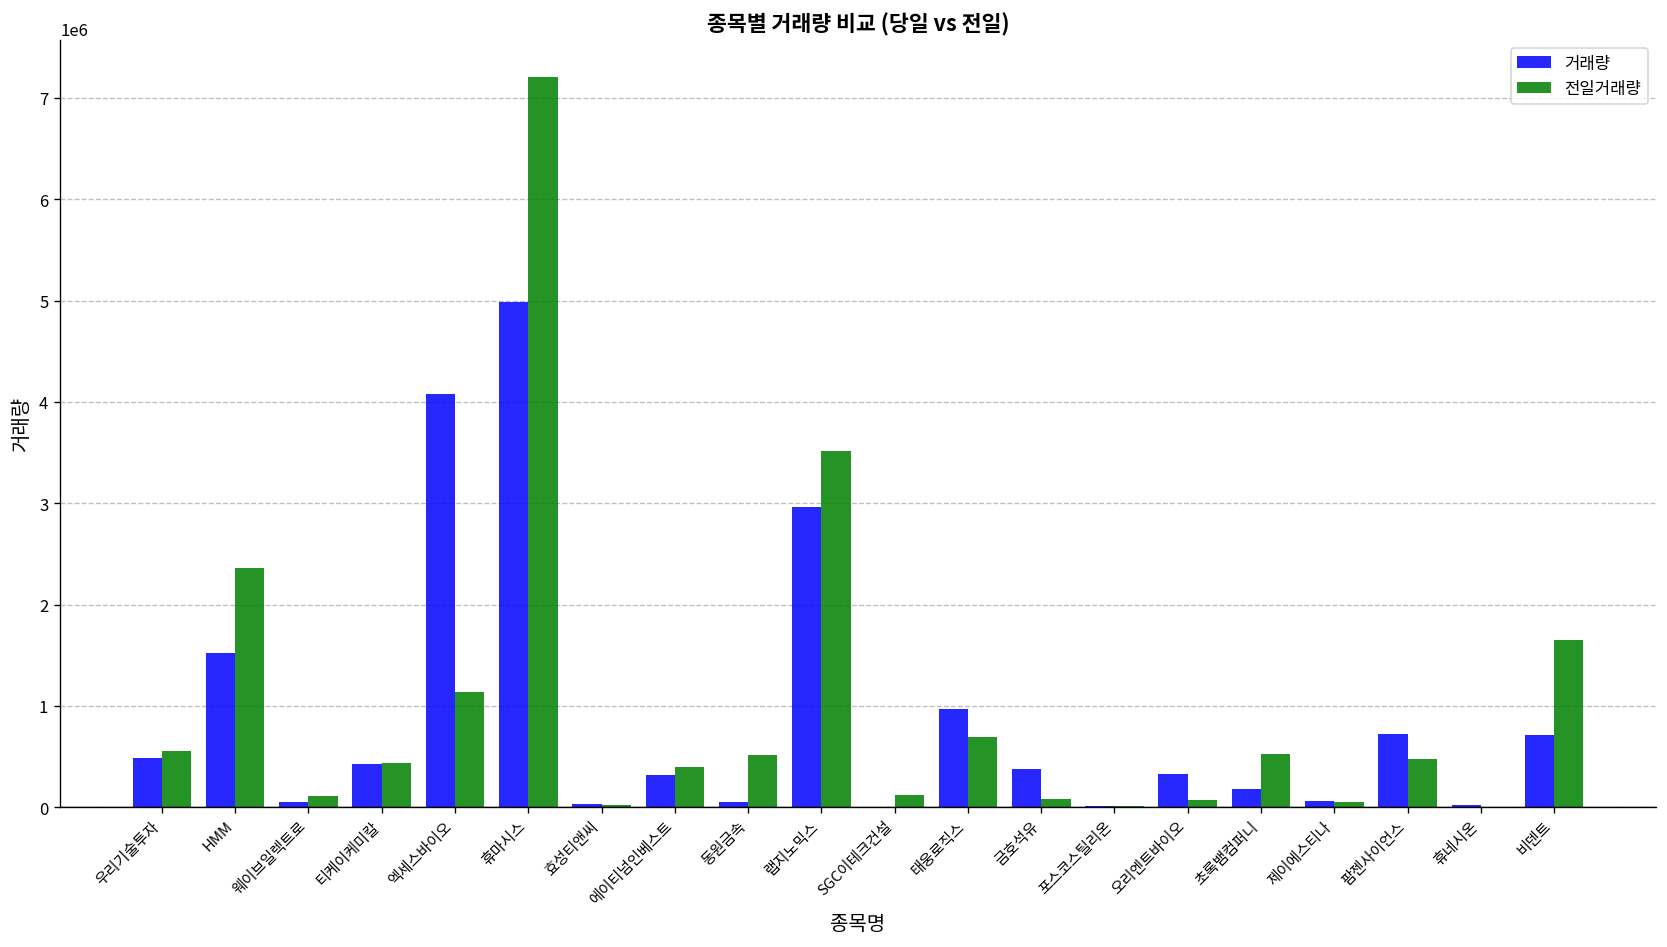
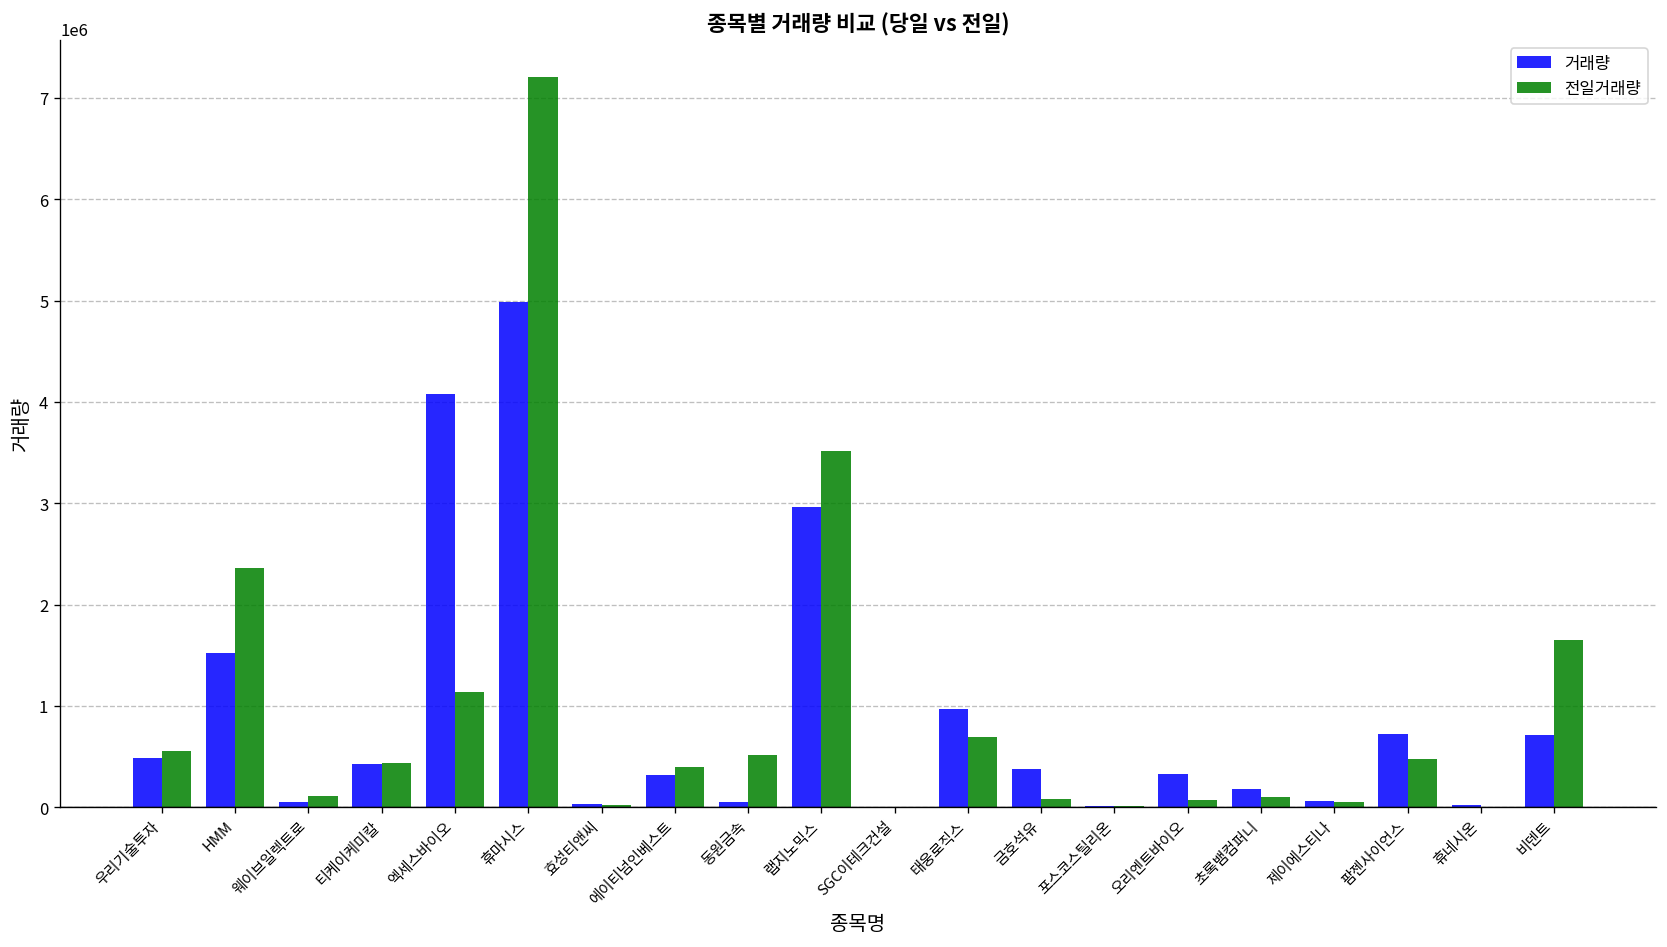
  {
    "거래량": {
      "우리기술투자": 500000,
      "HMM": 1500000,
      "웨이브일렉트로": 100000,
      "티케이케미칼": 400000,
      "엑세스바이오": 4100000,
      "휴마시스": 5000000,
      "에이티넘인베스트": 300000,
      "동원금속": 0,
      "랩지노믹스": 3000000,
      "태웅로직스": 1000000,
      "금호석유": 400000,
      "오리엔트바이오": 300000,
      "초록뱀컴퍼니": 200000,
      "제이에스티나": 100000,
      "팜젠사이언스": 700000,
      "비덴트": 700000
    },
    "전일거래량": {
      "우리기술투자": 600000,
      "HMM": 2400000,
      "웨이브일렉트로": 100000,
      "티케이케미칼": 400000,
      "엑세스바이오": 1100000,
      "휴마시스": 7200000,
      "에이티넘인베스트": 400000,
      "동원금속": 500000,
      "랩지노믹스": 3500000,
-     "SGC이테크건설": 100000,
+     "SGC이테크건설": 0,
      "태웅로직스": 700000,
      "금호석유": 100000,
      "오리엔트바이오": 100000,
-     "초록뱀컴퍼니": 500000,
+     "초록뱀컴퍼니": 100000,
      "제이에스티나": 0,
      "팜젠사이언스": 500000,
      "비덴트": 1600000
    }
  }
